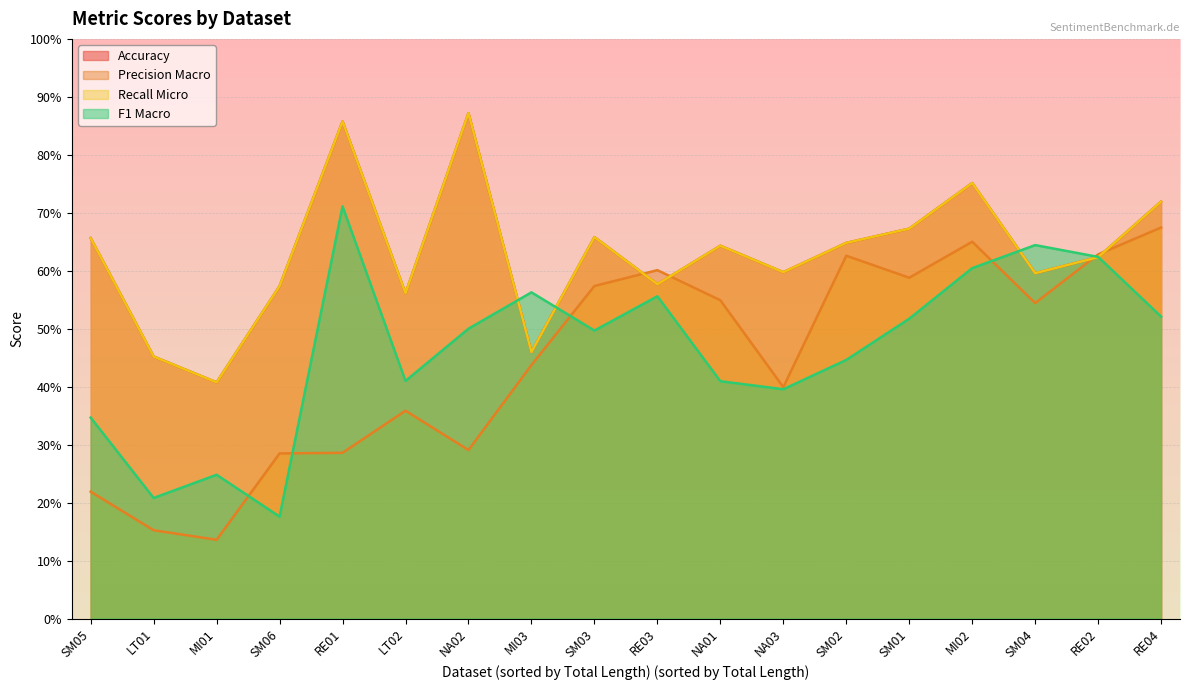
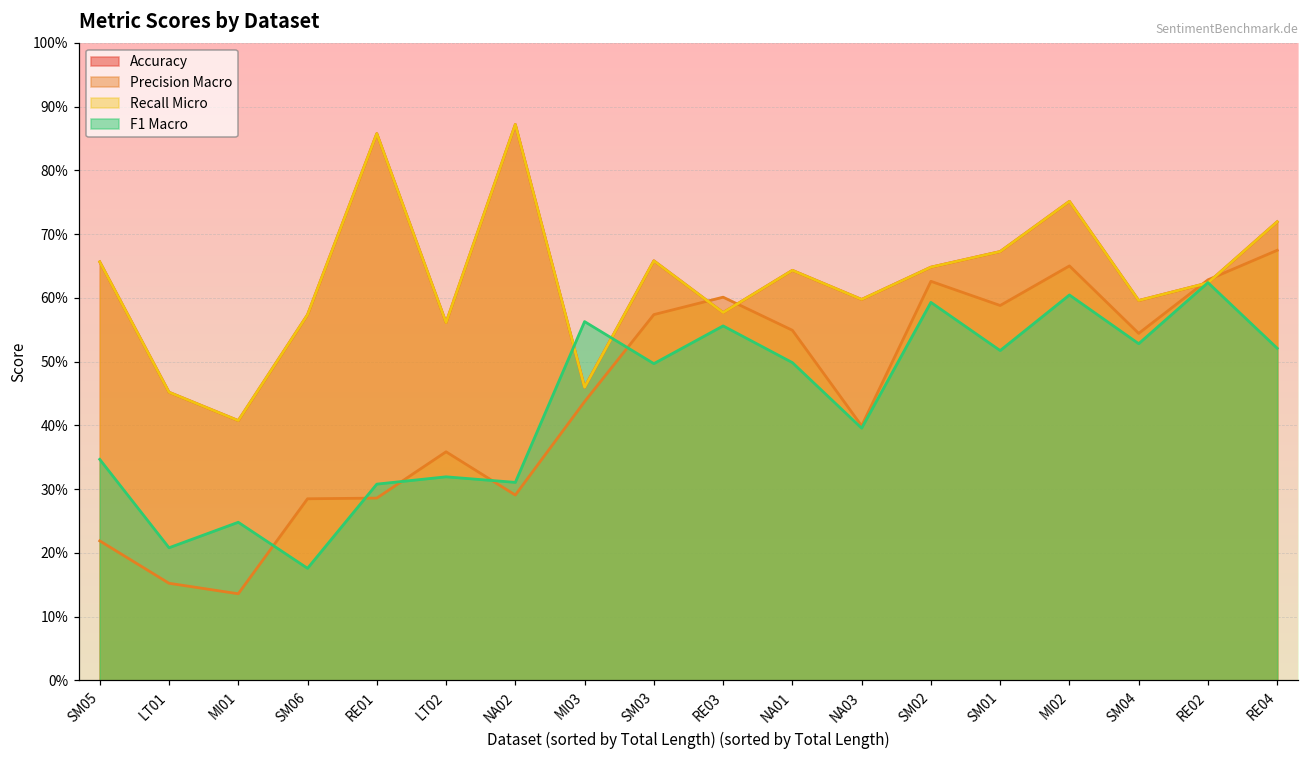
  {
    "F1 Macro": {
      "SM05": "35%",
      "LT01": "21%",
      "MI01": "25%",
      "SM06": "18%",
-     "RE01": "71%",
-     "LT02": "41%",
-     "NA02": "50%",
+     "RE01": "31%",
+     "LT02": "32%",
+     "NA02": "31%",
      "MI03": "56%",
      "SM03": "50%",
      "RE03": "56%",
-     "NA01": "41%",
-     "SM02": "45%",
+     "NA01": "50%",
+     "SM02": "59%",
      "SM01": "52%",
      "MI02": "60%",
-     "SM04": "64%",
+     "SM04": "53%",
      "RE04": "52%"
    }
  }
